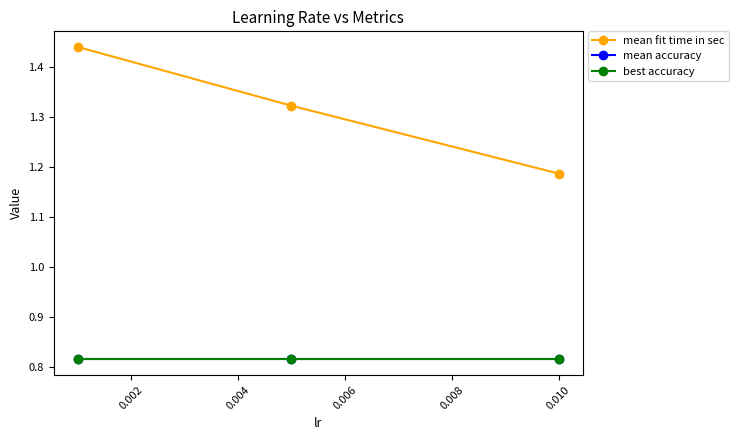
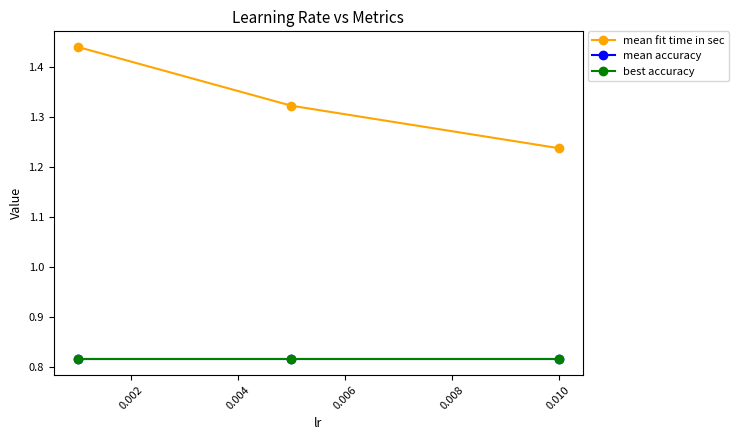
  {
    "mean fit time in sec": {
-     "0.010": 1.19
+     "0.010": 1.24
    },
    "best accuracy": {
      "0.010": 0.82
    }
  }
